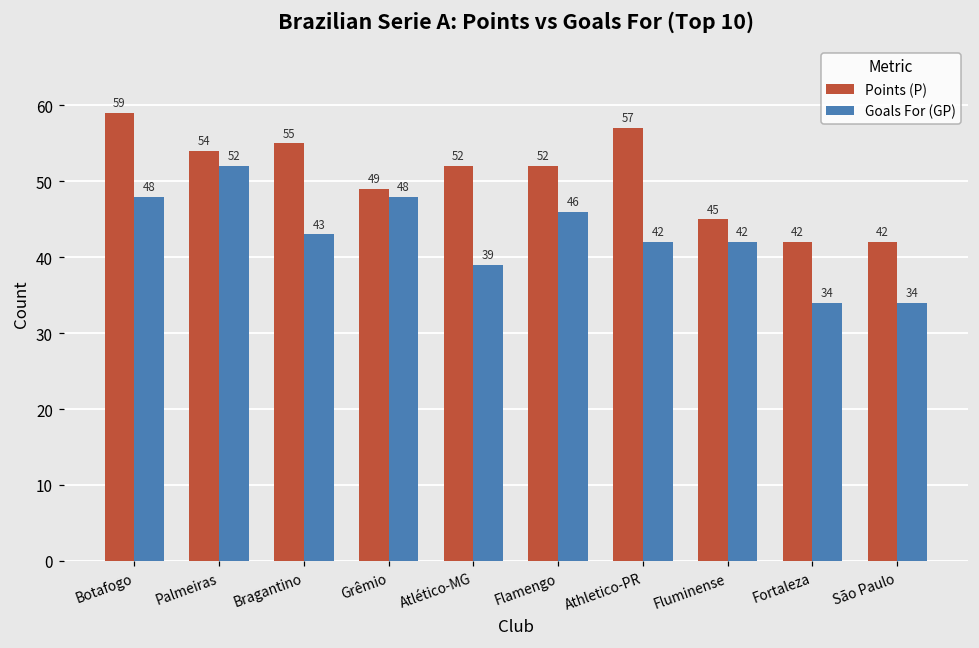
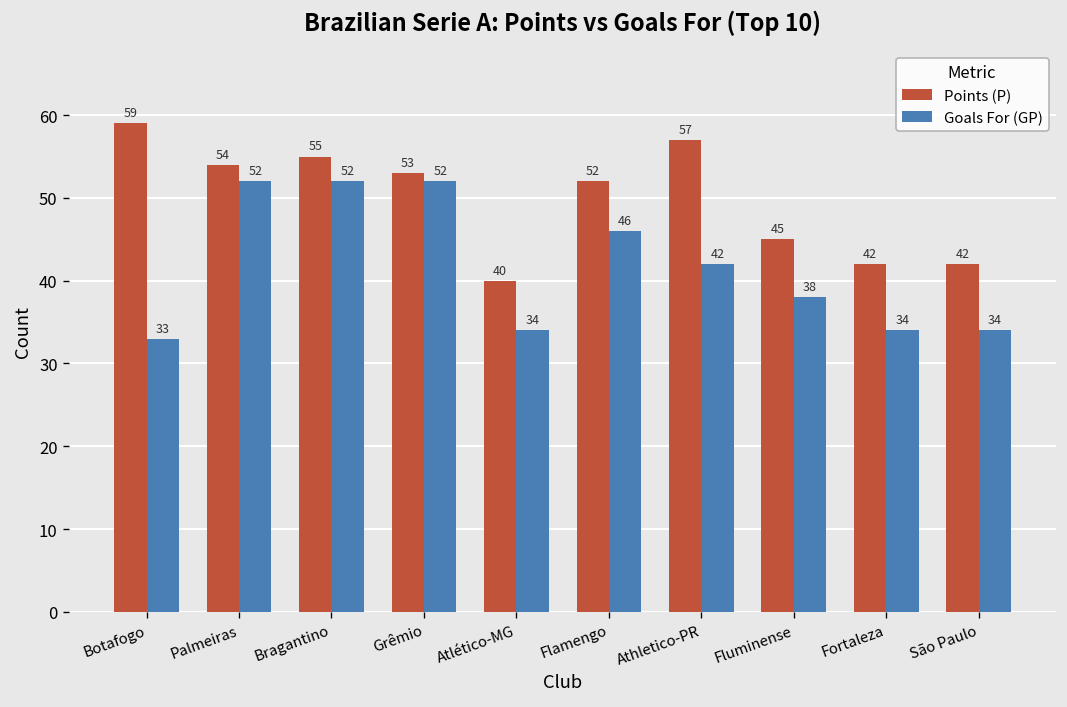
  {
    "Points (P)": {
      "Botafogo": 59,
      "Palmeiras": 54,
      "Bragantino": 55,
-     "Grêmio": 49,
-     "Atlético-MG": 52,
+     "Grêmio": 53,
+     "Atlético-MG": 40,
      "Flamengo": 52,
      "Athletico-PR": 57,
      "Fluminense": 45,
      "Fortaleza": 42,
      "São Paulo": 42
    },
    "Goals For (GP)": {
-     "Botafogo": 48,
+     "Botafogo": 33,
      "Palmeiras": 52,
-     "Bragantino": 43,
-     "Grêmio": 48,
-     "Atlético-MG": 39,
+     "Bragantino": 52,
+     "Grêmio": 52,
+     "Atlético-MG": 34,
      "Flamengo": 46,
      "Athletico-PR": 42,
-     "Fluminense": 42,
+     "Fluminense": 38,
      "Fortaleza": 34,
      "São Paulo": 34
    }
  }
